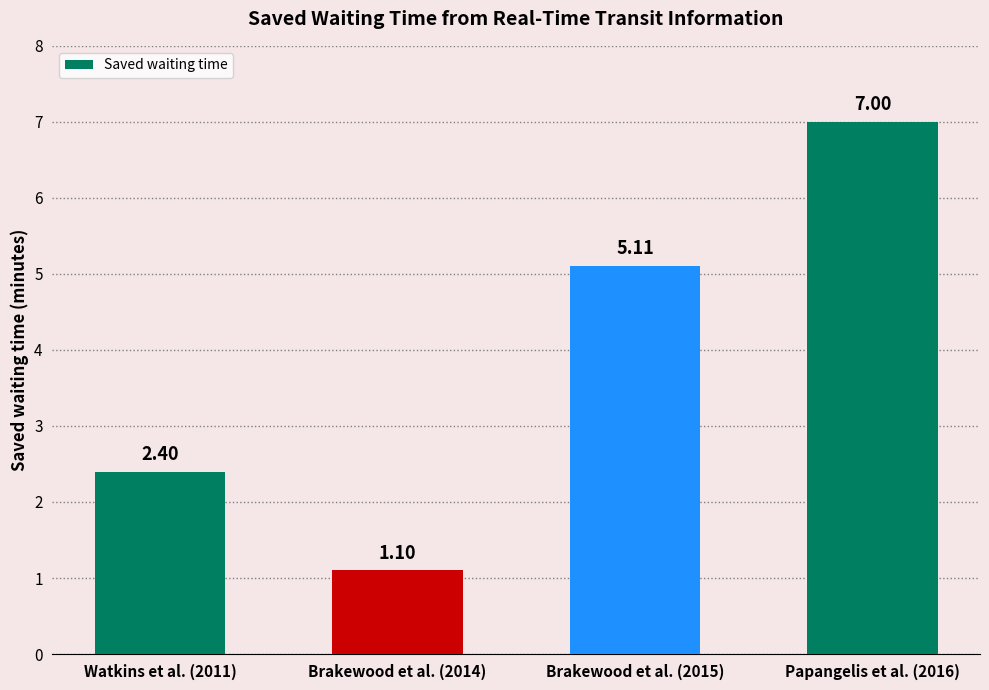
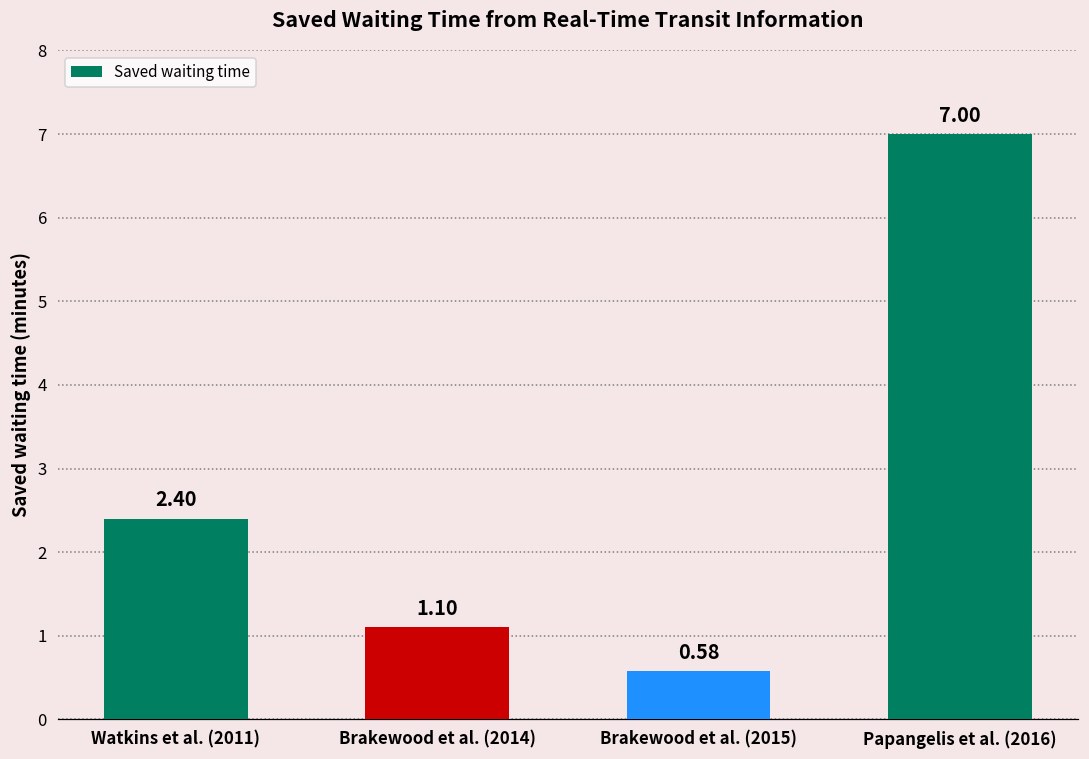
  {
    "Watkins et al. (2011)": 2.40,
    "Brakewood et al. (2014)": 1.10,
-   "Brakewood et al. (2015)": 5.11,
+   "Brakewood et al. (2015)": 0.58,
    "Papangelis et al. (2016)": 7.00
  }
